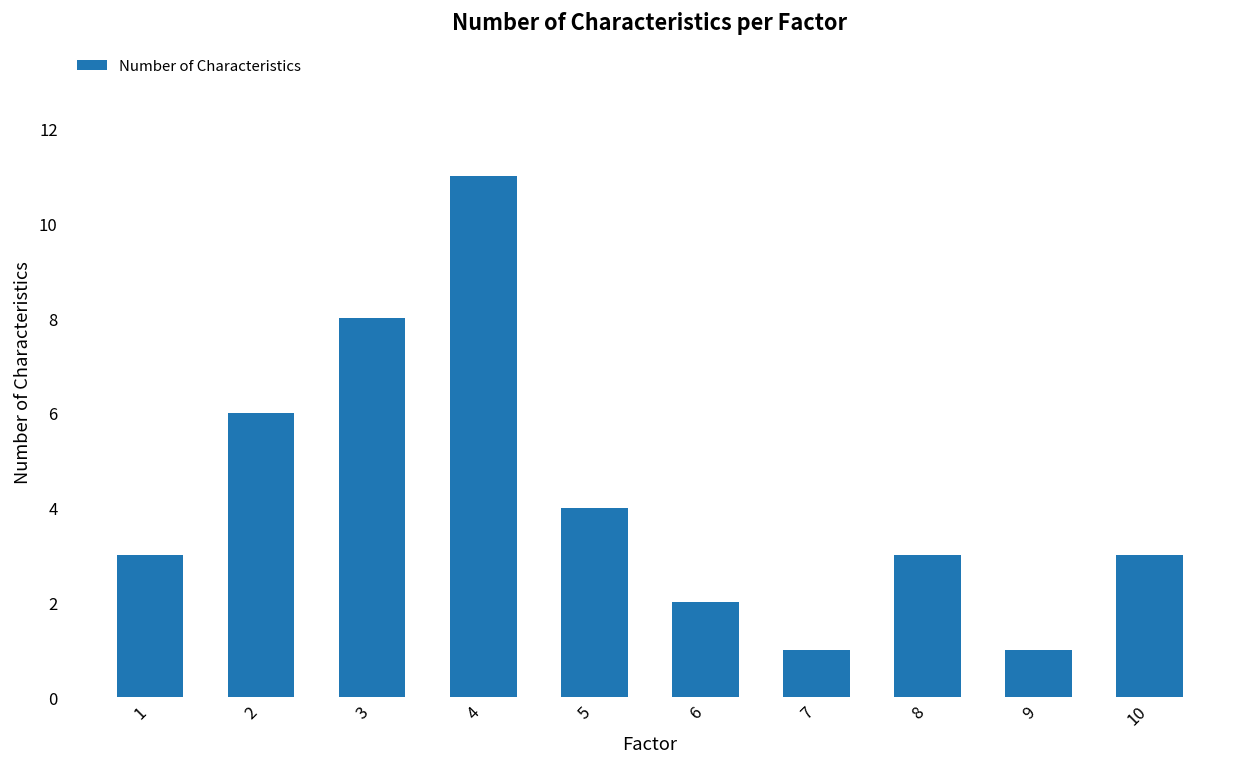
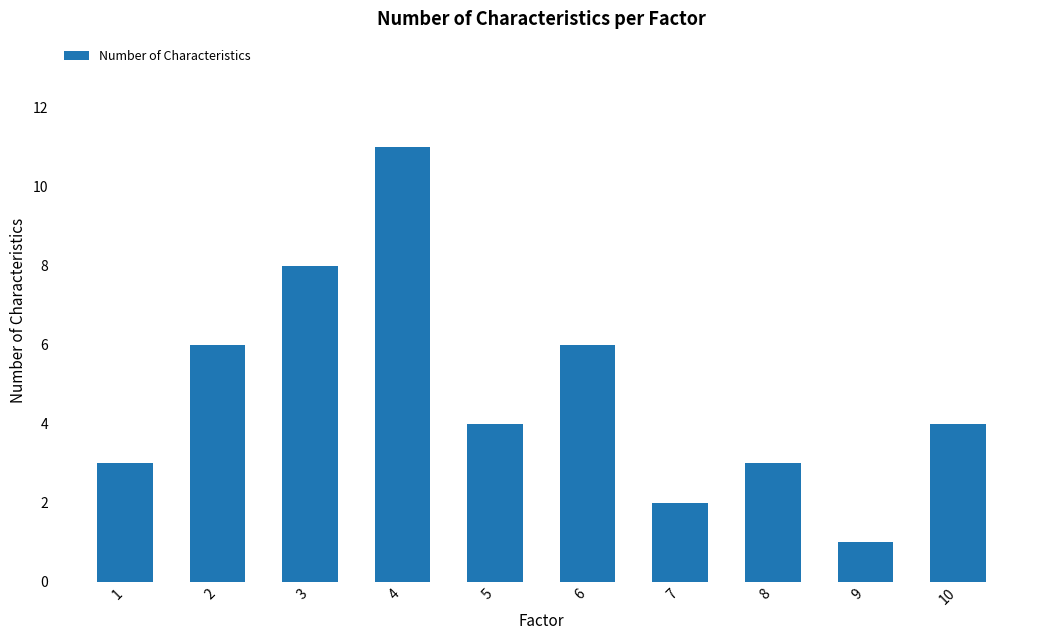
  {
    "1": 3,
    "2": 6,
    "3": 8,
    "4": 11,
    "5": 4,
-   "6": 2,
-   "7": 1,
+   "6": 6,
+   "7": 2,
    "8": 3,
    "9": 1,
-   "10": 3
+   "10": 4
  }
